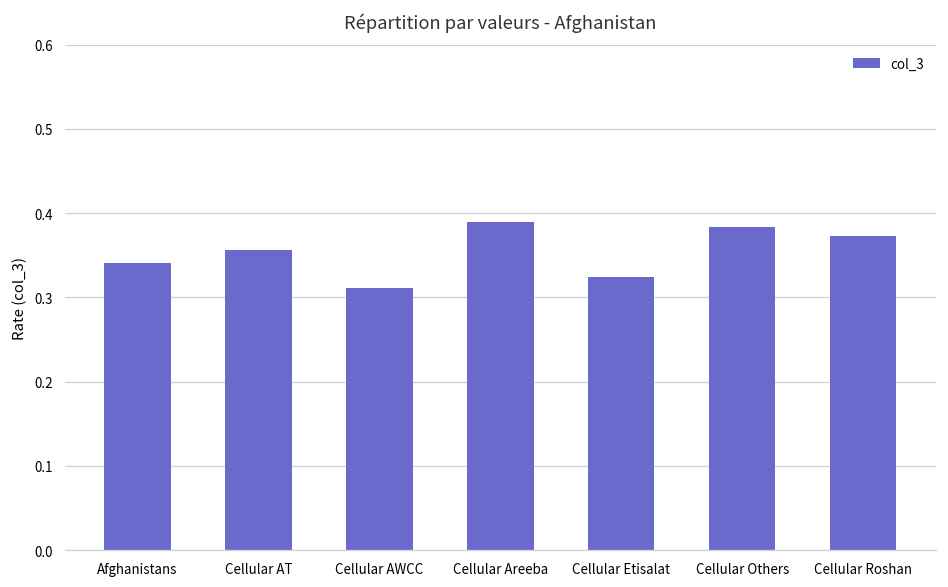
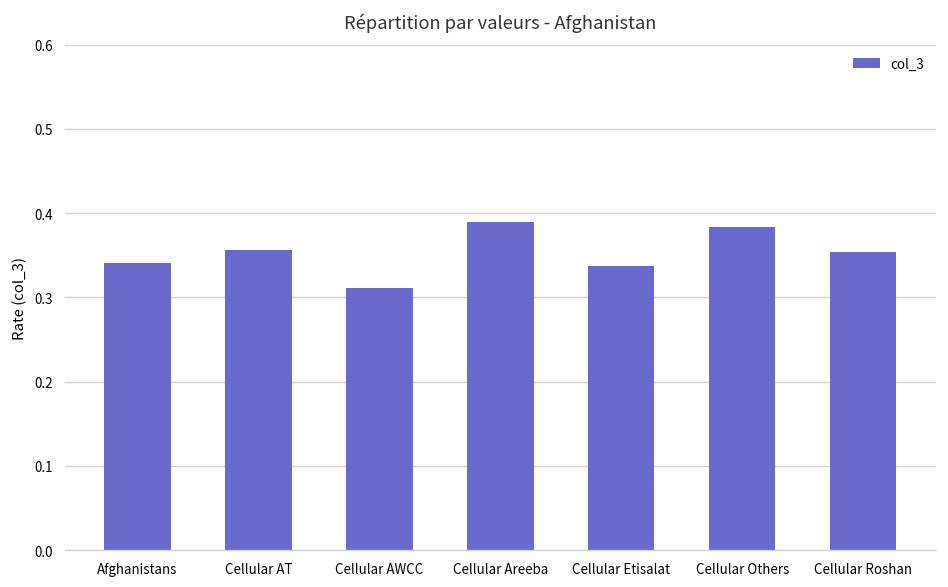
  {
    "Afghanistans": 0.34,
    "Cellular AT": 0.36,
    "Cellular AWCC": 0.31,
    "Cellular Areeba": 0.39,
-   "Cellular Etisalat": 0.32,
+   "Cellular Etisalat": 0.34,
    "Cellular Others": 0.38,
-   "Cellular Roshan": 0.37
+   "Cellular Roshan": 0.35
  }
